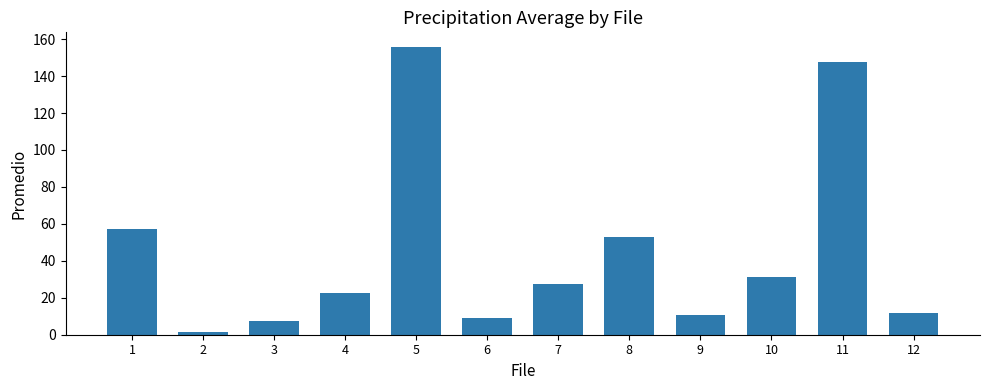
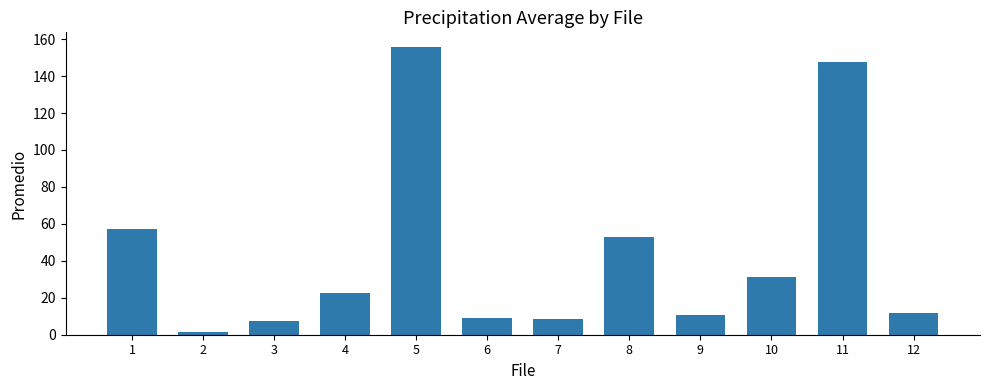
  {
    "1": 57,
    "2": 2,
    "3": 7,
    "4": 23,
    "5": 156,
    "6": 9,
-   "7": 27,
+   "7": 9,
    "8": 53,
    "9": 10,
    "10": 31,
    "11": 148,
    "12": 12
  }
